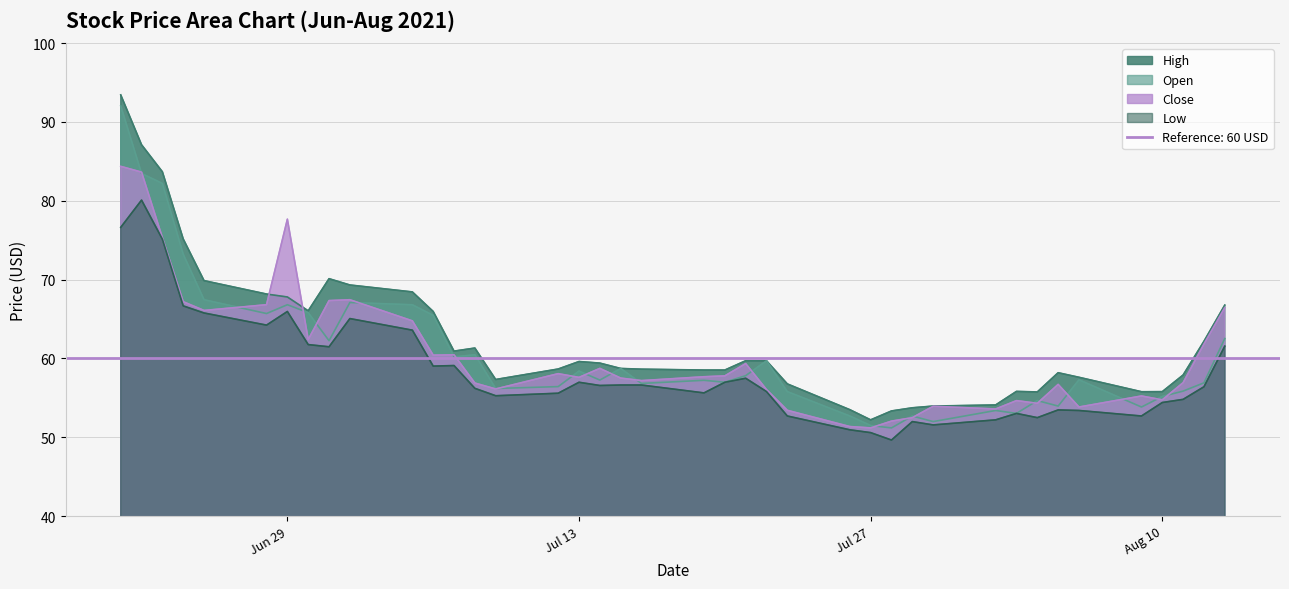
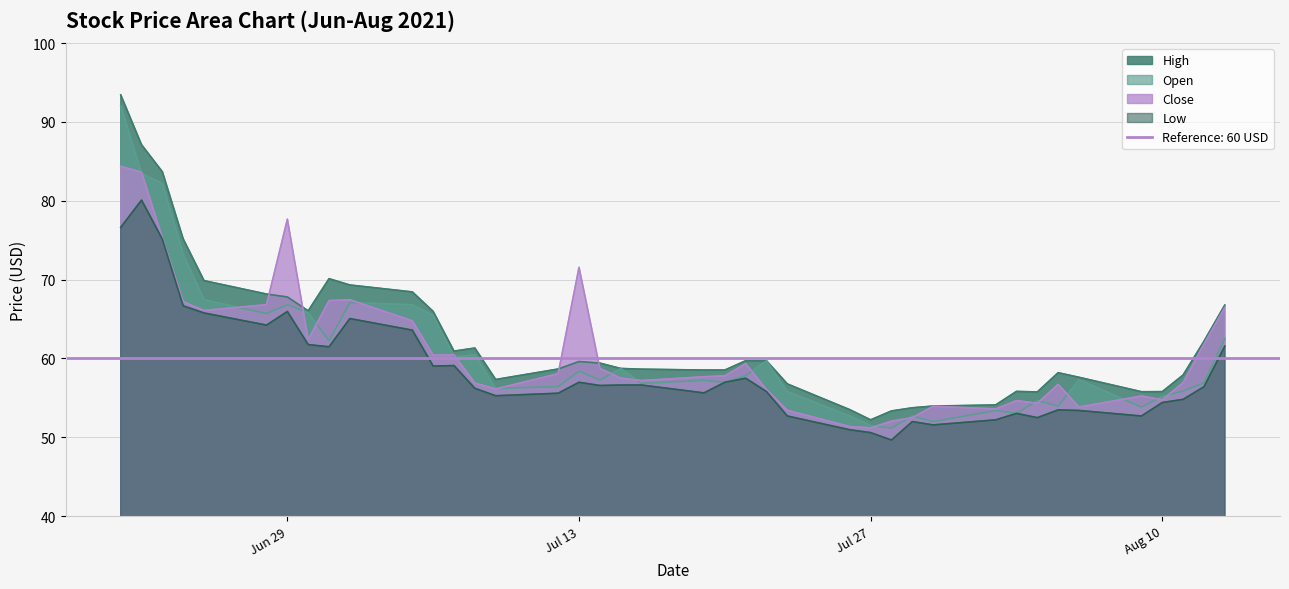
  {
    "Close": {
      "Jun 29": 78,
-     "Jul 13": 58,
+     "Jul 13": 72,
      "Aug 10": 55
    }
  }
